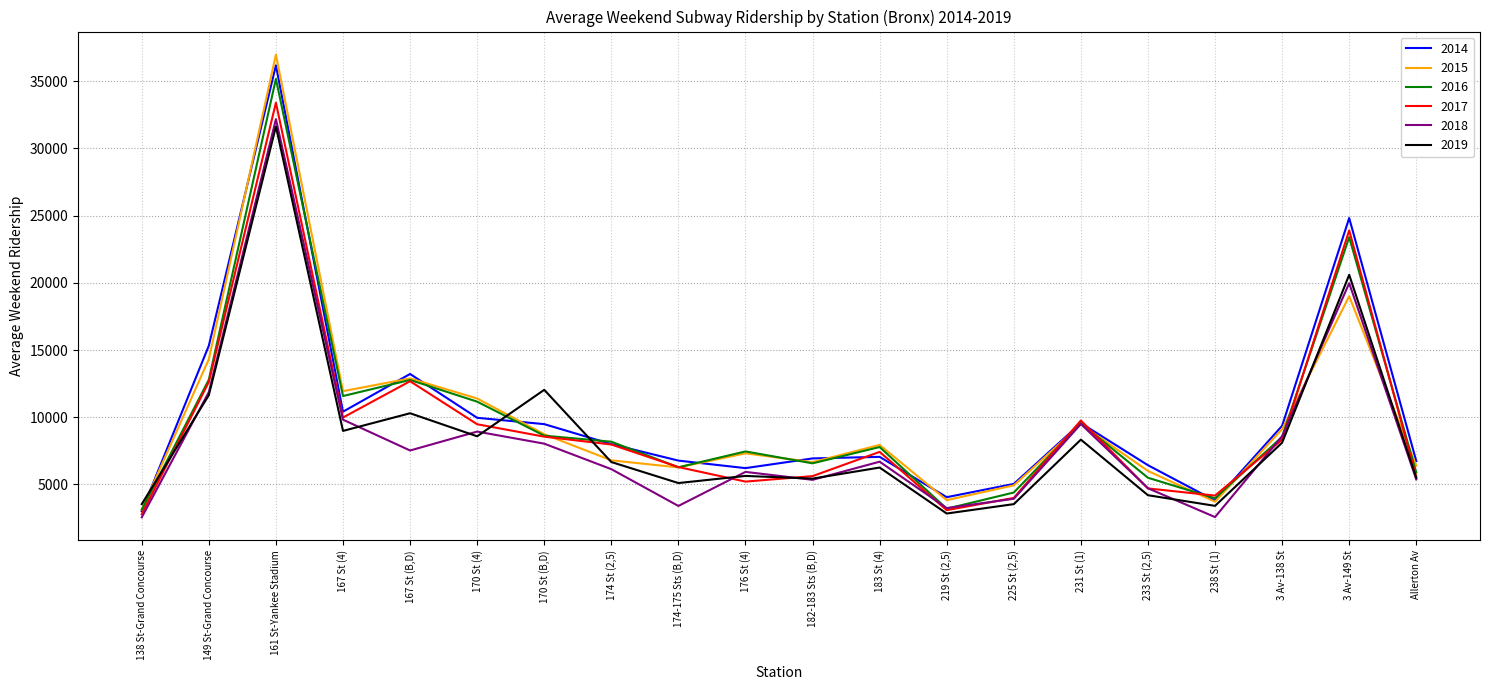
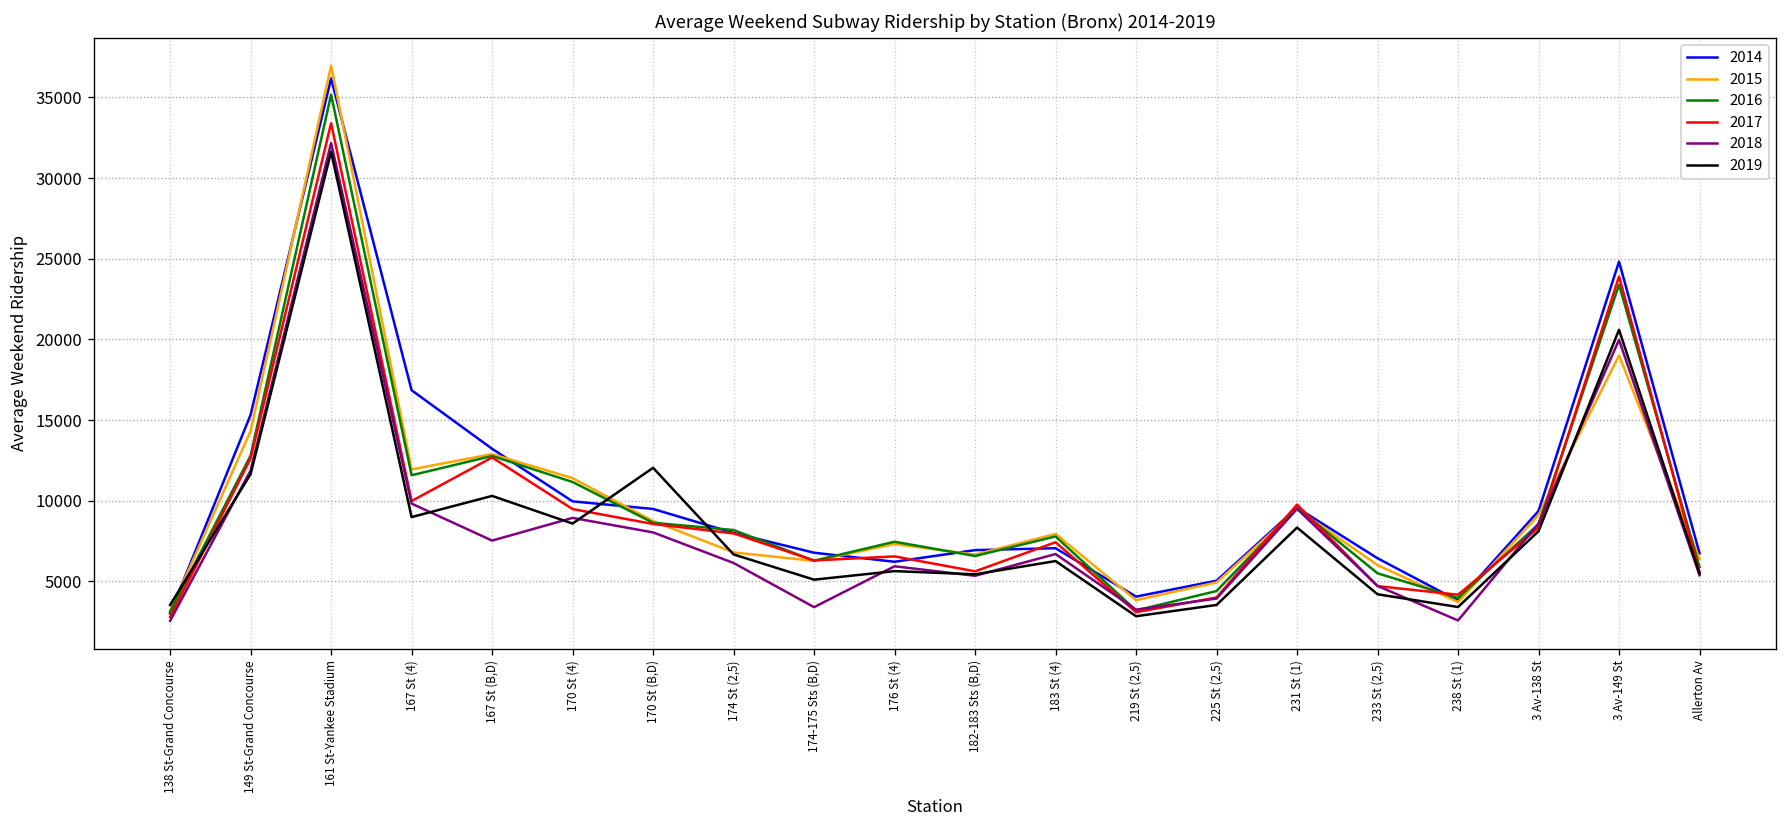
  {
    "2014": {
      "149 St-Grand Concourse": 15300,
      "161 St-Yankee Stadium": 36200,
-     "167 St (4)": 10400,
+     "167 St (4)": 16800,
      "167 St (B,D)": 13200,
      "170 St (4)": 10000,
      "170 St (B,D)": 9500,
      "174-175 Sts (B,D)": 6800,
      "176 St (4)": 6200,
      "182-183 Sts (B,D)": 6900,
      "183 St (4)": 7100,
      "219 St (2,5)": 4100,
      "233 St (2,5)": 6400,
      "3 Av-138 St": 9400,
      "3 Av-149 St": 24800,
      "Allerton Av": 6700
    },
    "2015": {
      "149 St-Grand Concourse": 14300,
      "161 St-Yankee Stadium": 37000,
      "167 St (4)": 11900,
      "170 St (4)": 11400,
      "219 St (2,5)": 3800,
      "233 St (2,5)": 6000,
      "3 Av-138 St": 9100,
      "3 Av-149 St": 19000,
      "Allerton Av": 6400
    },
    "2016": {
      "161 St-Yankee Stadium": 35200,
      "167 St (4)": 11600,
      "170 St (4)": 11200,
      "225 St (2,5)": 4400,
      "233 St (2,5)": 5500,
      "3 Av-149 St": 23400,
      "Allerton Av": 5900
    },
    "2017": {
      "138 St-Grand Concourse": 2800,
      "161 St-Yankee Stadium": 33400,
      "170 St (4)": 9500,
-     "176 St (4)": 5200,
+     "176 St (4)": 6500,
      "183 St (4)": 7400,
      "231 St (1)": 9800,
      "238 St (1)": 4200,
      "3 Av-138 St": 8300,
      "3 Av-149 St": 23900
    },
    "2018": {
      "138 St-Grand Concourse": 2600,
      "149 St-Grand Concourse": 11900,
      "161 St-Yankee Stadium": 32200,
      "167 St (B,D)": 7500,
      "170 St (4)": 8900,
      "170 St (B,D)": 8000,
      "174 St (2,5)": 6100,
      "174-175 Sts (B,D)": 3400,
      "176 St (4)": 5900,
      "183 St (4)": 6700,
      "238 St (1)": 2600,
      "3 Av-149 St": 20000
    },
    "2019": {
      "138 St-Grand Concourse": 3500,
      "149 St-Grand Concourse": 11600,
      "161 St-Yankee Stadium": 31600,
      "167 St (4)": 9000,
      "167 St (B,D)": 10300,
      "170 St (4)": 8600,
      "170 St (B,D)": 12000,
      "174-175 Sts (B,D)": 5100,
      "176 St (4)": 5600,
      "183 St (4)": 6300,
      "219 St (2,5)": 2800,
      "225 St (2,5)": 3500,
      "231 St (1)": 8300,
      "233 St (2,5)": 4200,
      "238 St (1)": 3400,
      "3 Av-138 St": 8100,
      "3 Av-149 St": 20600
    }
  }
